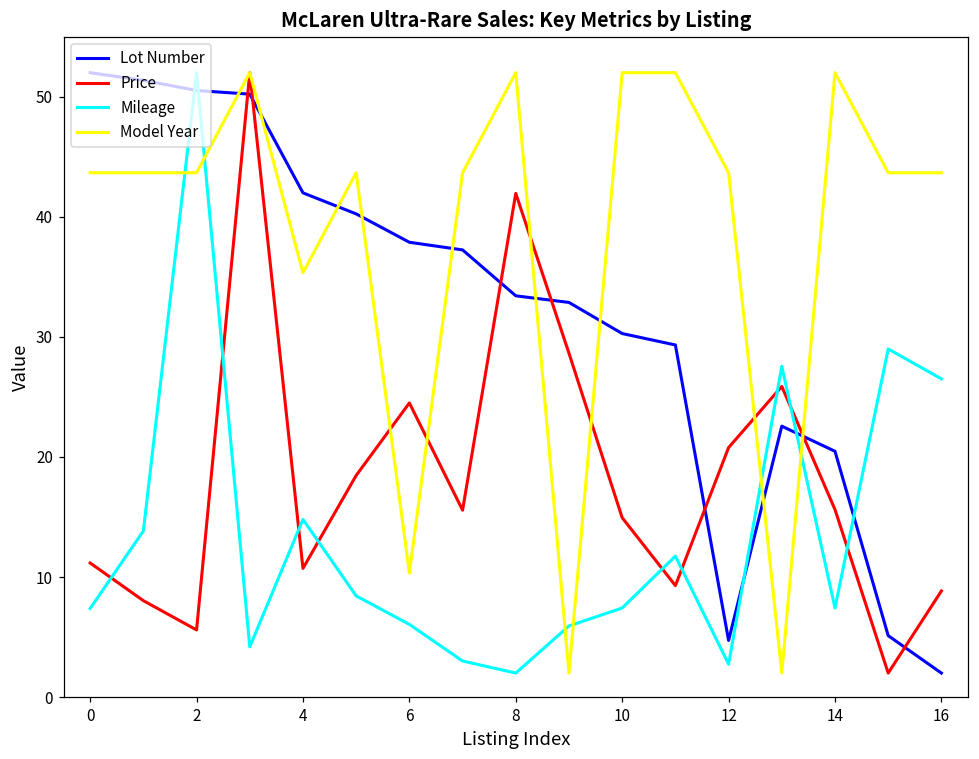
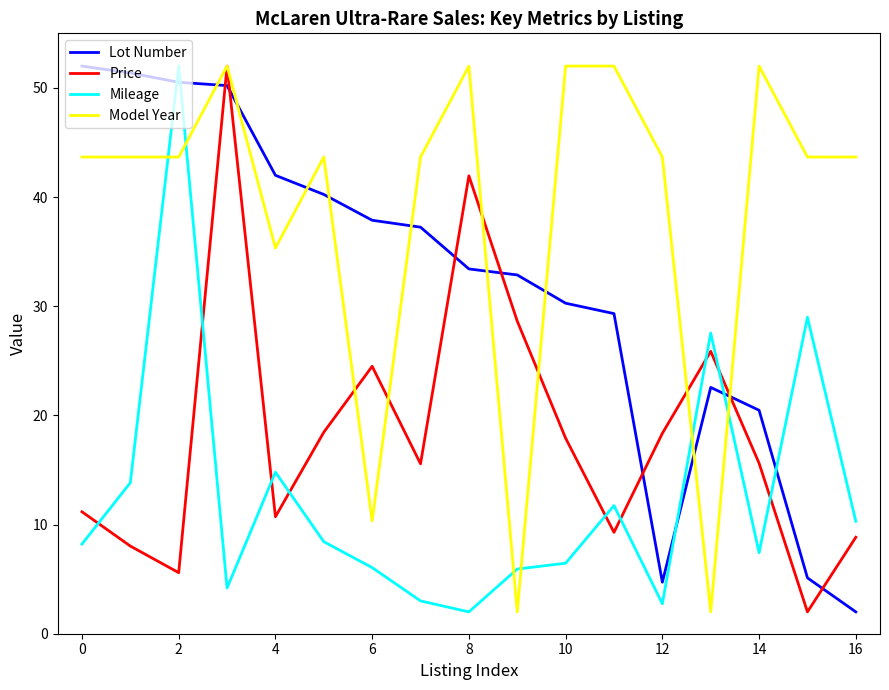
  {
    "Lot Number": {
      "4": 42.0,
      "6": 37.9,
      "8": 33.4,
      "10": 30.3,
      "12": 4.7,
      "14": 20.5,
      "16": 2.0
    },
    "Price": {
      "0": 11.2,
      "2": 5.6,
      "4": 10.7,
      "6": 24.5,
      "8": 41.9,
-     "10": 14.9,
-     "12": 20.8,
+     "10": 17.9,
+     "12": 18.4,
      "14": 15.6,
      "16": 8.8
    },
    "Mileage": {
-     "0": 7.4,
+     "0": 8.2,
      "4": 14.8,
      "6": 6.1,
      "8": 2.0,
-     "10": 7.4,
+     "10": 6.5,
      "12": 2.7,
      "14": 7.4,
-     "16": 26.5
+     "16": 10.3
    },
    "Model Year": {
      "0": 43.7,
      "2": 43.7,
      "4": 35.3,
      "6": 10.3,
      "8": 52.0,
      "10": 52.0,
      "12": 43.7,
      "14": 52.0,
      "16": 43.7
    }
  }
